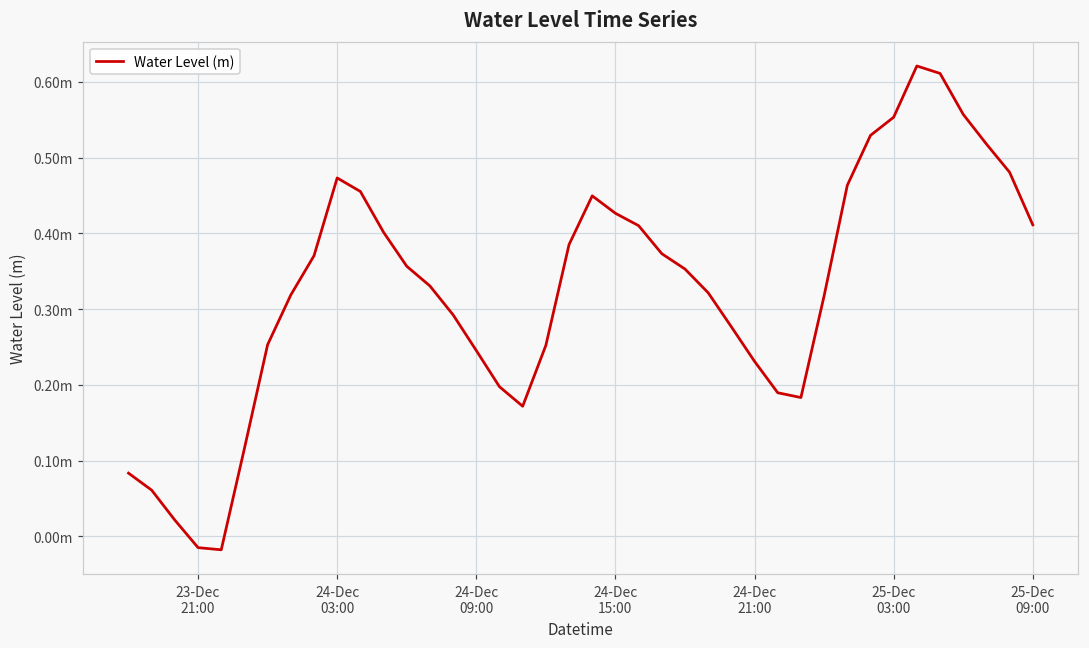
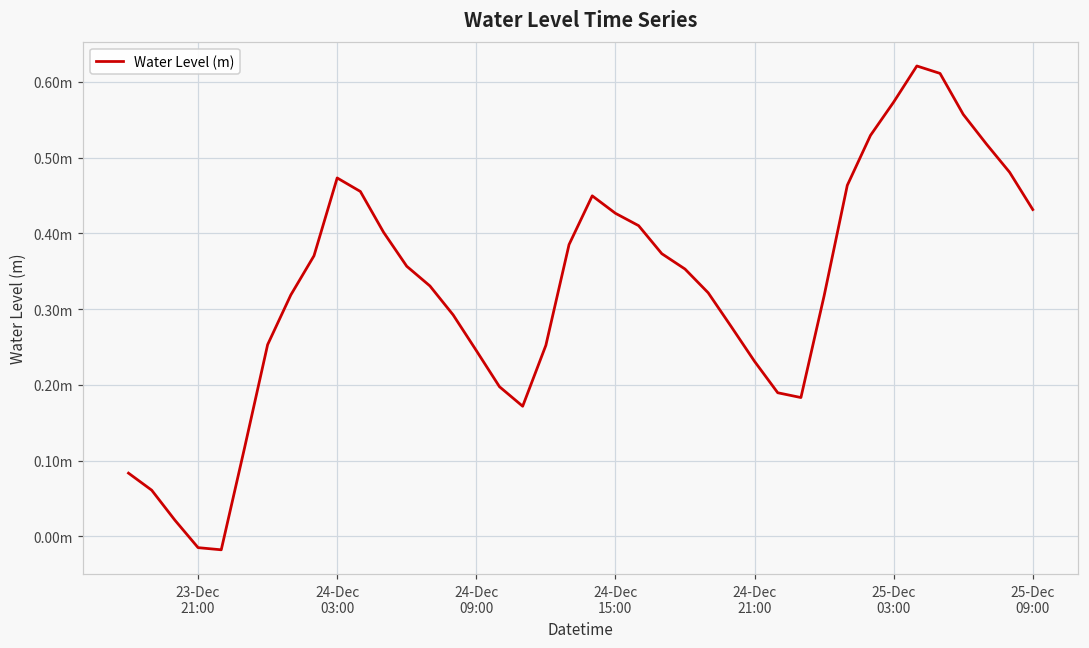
  {
    "23-Dec 21:00": "-0.01m",
    "24-Dec 03:00": "0.47m",
    "24-Dec 09:00": "0.25m",
    "24-Dec 15:00": "0.43m",
    "24-Dec 21:00": "0.23m",
-   "25-Dec 03:00": "0.55m",
-   "25-Dec 09:00": "0.41m"
+   "25-Dec 03:00": "0.57m",
+   "25-Dec 09:00": "0.43m"
  }
